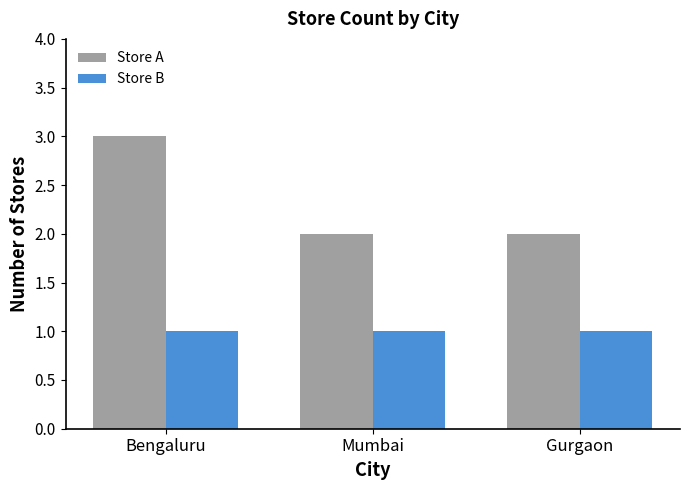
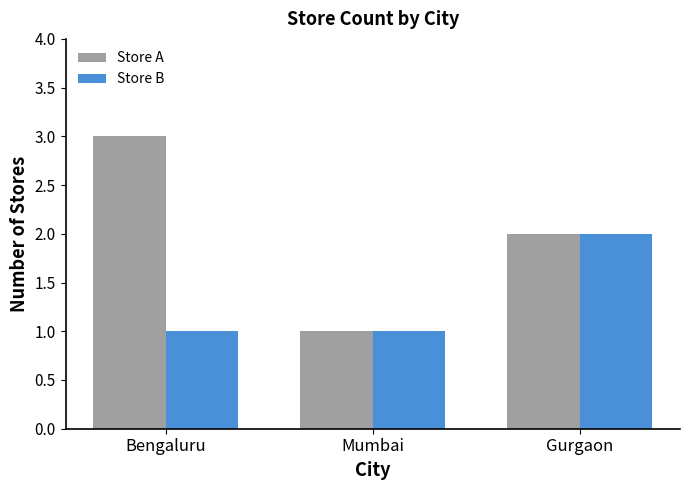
  {
    "Store A": {
      "Bengaluru": 3,
-     "Mumbai": 2,
+     "Mumbai": 1,
      "Gurgaon": 2
    },
    "Store B": {
      "Bengaluru": 1,
      "Mumbai": 1,
-     "Gurgaon": 1
+     "Gurgaon": 2
    }
  }
